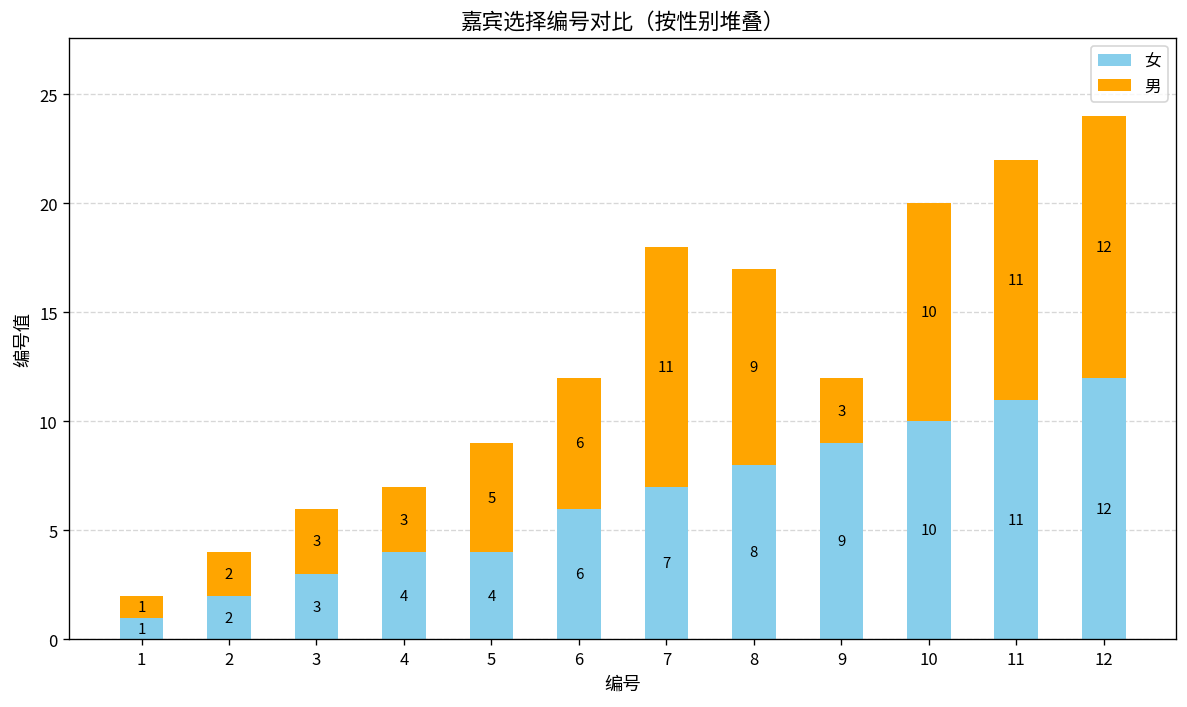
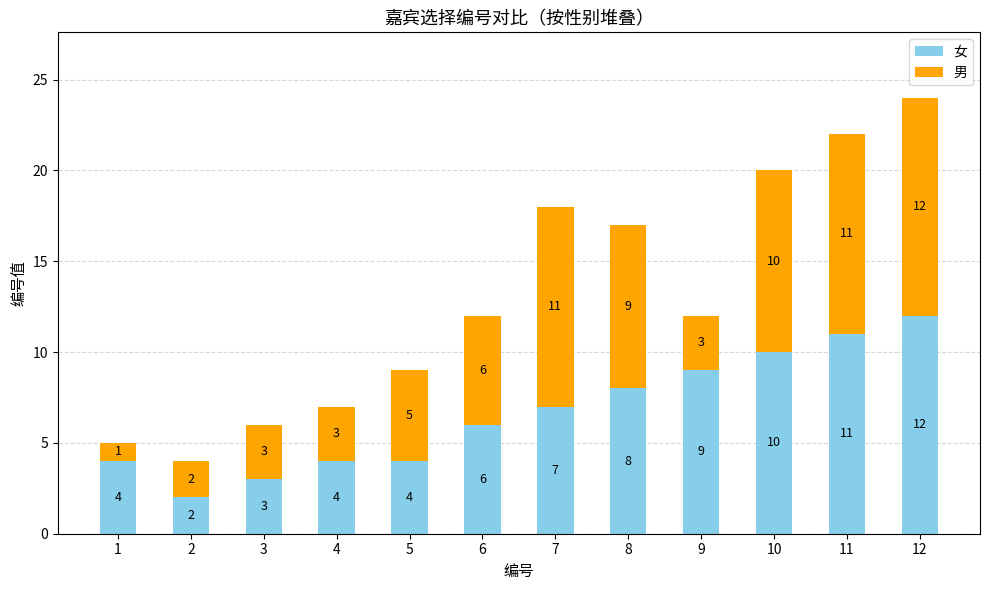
  {
    "女": {
-     "1": 1,
+     "1": 4,
      "2": 2,
      "3": 3,
      "4": 4,
      "5": 4,
      "6": 6,
      "7": 7,
      "8": 8,
      "9": 9,
      "10": 10,
      "11": 11,
      "12": 12
    },
    "男": {
      "1": 1,
      "2": 2,
      "3": 3,
      "4": 3,
      "5": 5,
      "6": 6,
      "7": 11,
      "8": 9,
      "9": 3,
      "10": 10,
      "11": 11,
      "12": 12
    }
  }
